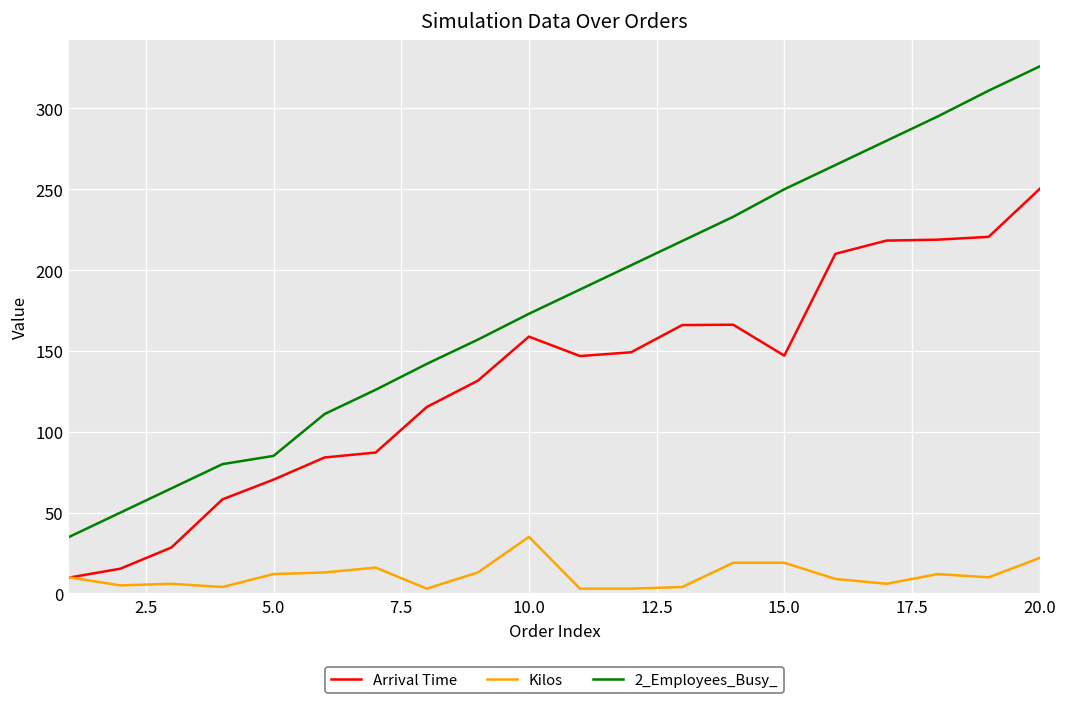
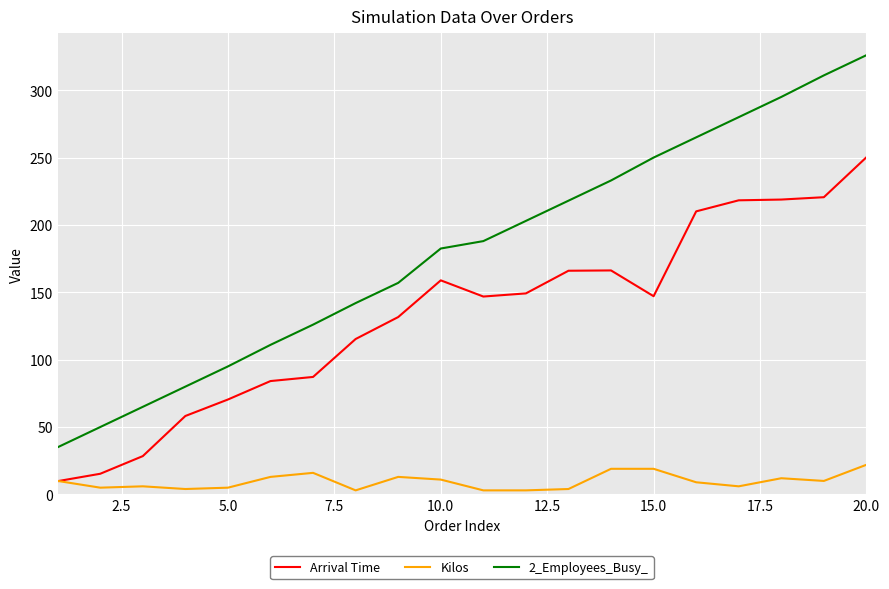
  {
    "Arrival Time": {
      "5.0": 70,
      "10.0": 159,
      "15.0": 147,
      "20.0": 250
    },
    "Kilos": {
-     "5.0": 12,
-     "10.0": 35,
+     "5.0": 5,
+     "10.0": 11,
      "15.0": 19,
      "20.0": 22
    },
    "2_Employees_Busy_": {
-     "5.0": 85,
-     "10.0": 173,
+     "5.0": 95,
+     "10.0": 183,
      "15.0": 250,
      "20.0": 326
    }
  }
